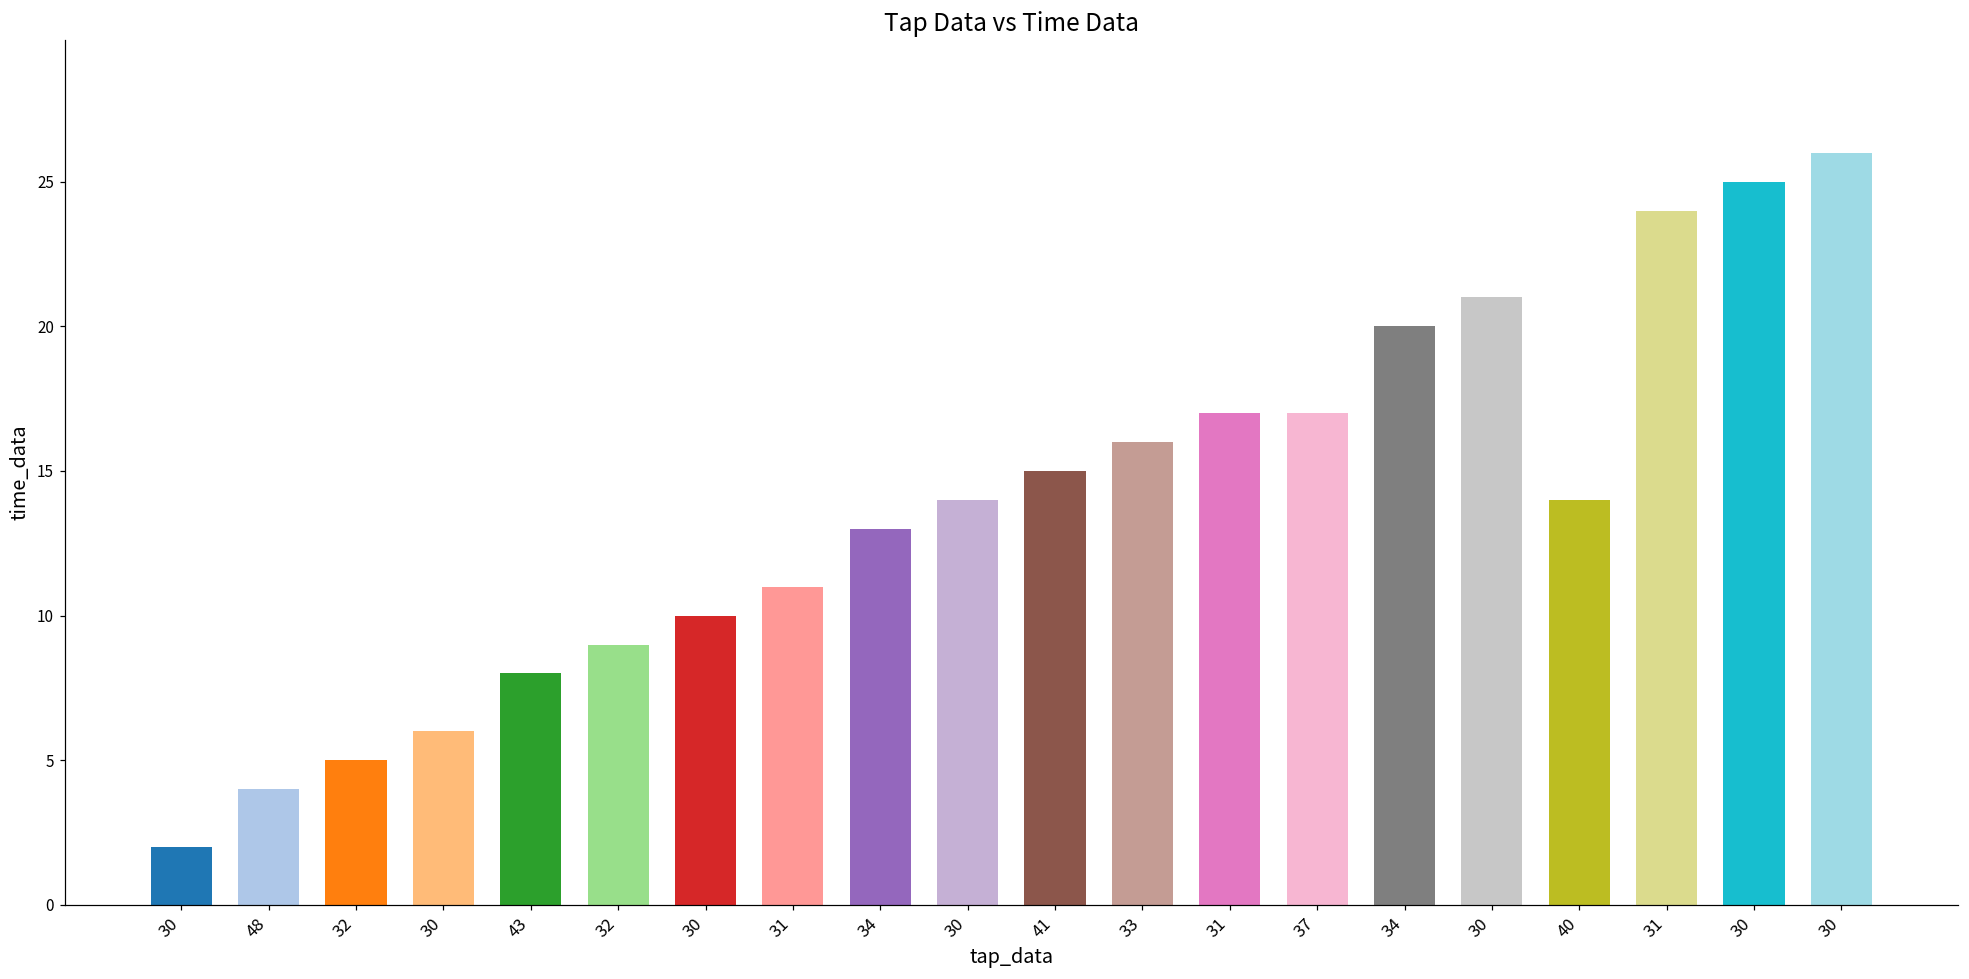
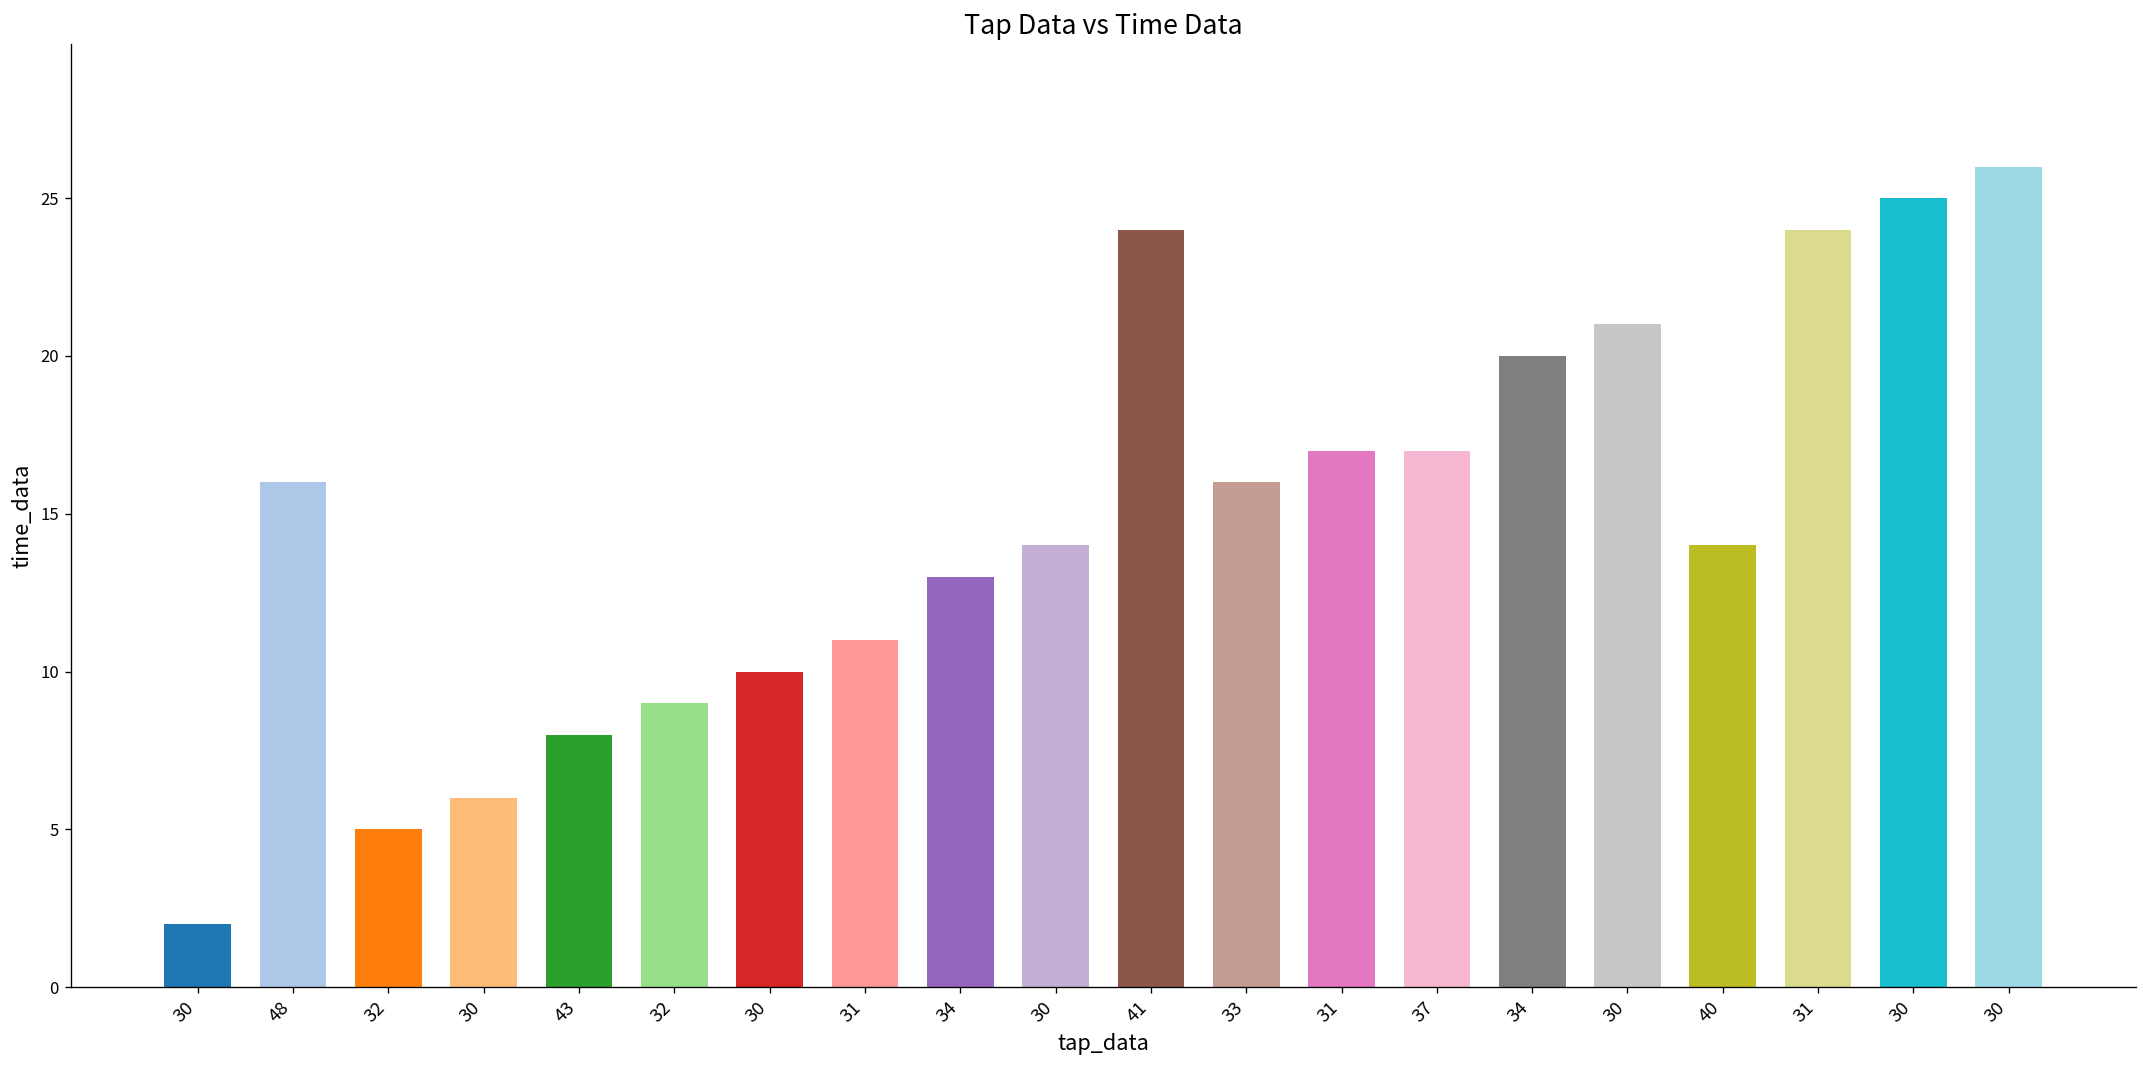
  {
-   "48": 4,
+   "48": 16,
    "43": 8,
-   "41": 15,
+   "41": 24,
    "33": 16,
    "37": 17,
    "40": 14
  }
